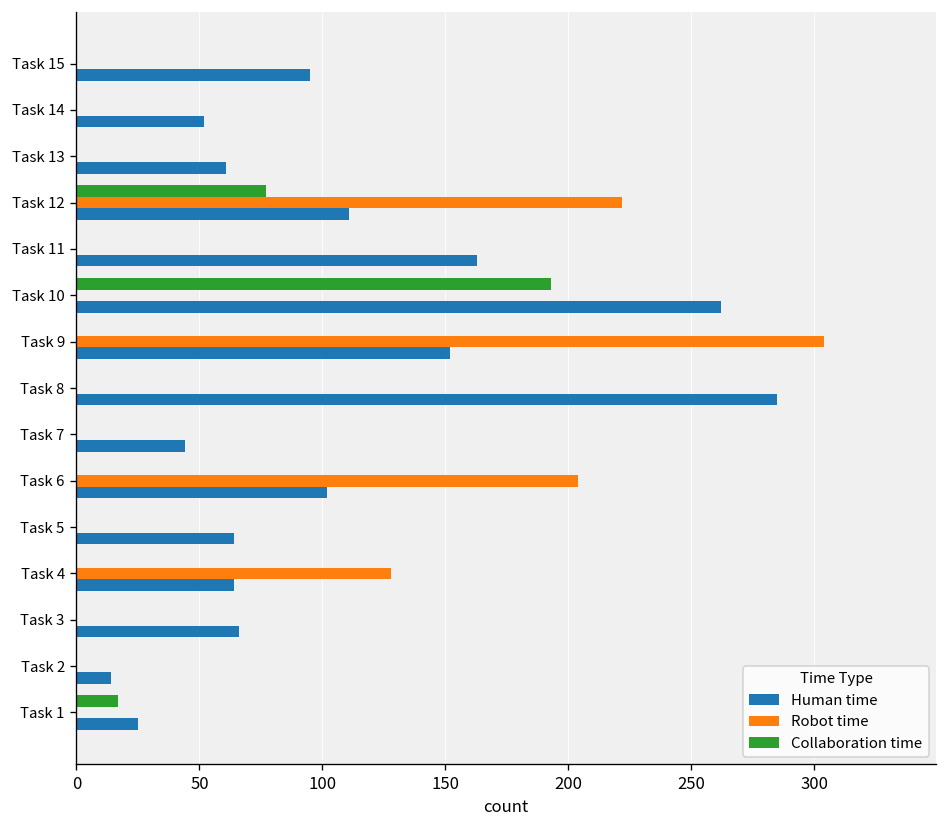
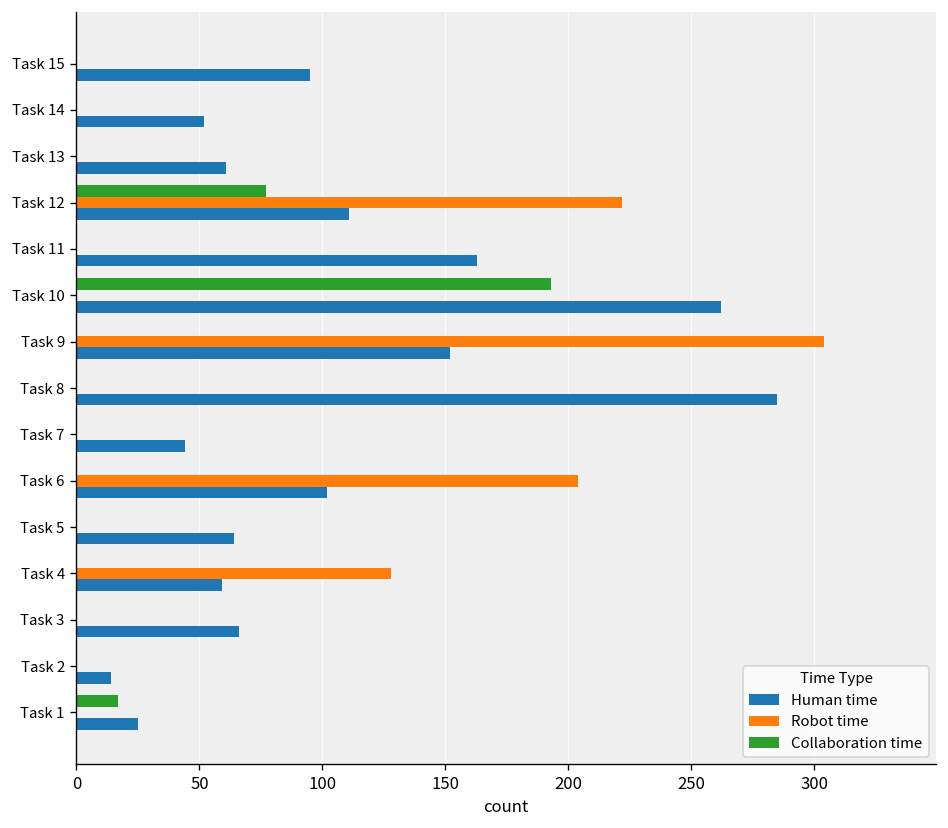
  {
    "Human time": {
      "Task 15": 95,
      "Task 14": 52,
      "Task 13": 61,
      "Task 12": 111,
      "Task 11": 163,
      "Task 10": 262,
      "Task 9": 152,
      "Task 8": 285,
      "Task 7": 44,
      "Task 6": 102,
      "Task 5": 64,
-     "Task 4": 64,
+     "Task 4": 59,
      "Task 3": 66,
      "Task 2": 14,
      "Task 1": 25
    },
    "Robot time": {
      "Task 15": 0,
      "Task 14": 0,
      "Task 13": 0,
      "Task 12": 222,
      "Task 11": 0,
      "Task 10": 0,
      "Task 9": 304,
      "Task 8": 0,
      "Task 7": 0,
      "Task 6": 204,
      "Task 5": 0,
      "Task 4": 128,
      "Task 3": 0,
      "Task 2": 0,
      "Task 1": 0
    },
    "Collaboration time": {
      "Task 15": 0,
      "Task 14": 0,
      "Task 13": 0,
      "Task 12": 77,
      "Task 11": 0,
      "Task 10": 193,
      "Task 9": 0,
      "Task 8": 0,
      "Task 7": 0,
      "Task 6": 0,
      "Task 5": 0,
      "Task 4": 0,
      "Task 3": 0,
      "Task 2": 0,
      "Task 1": 17
    }
  }
